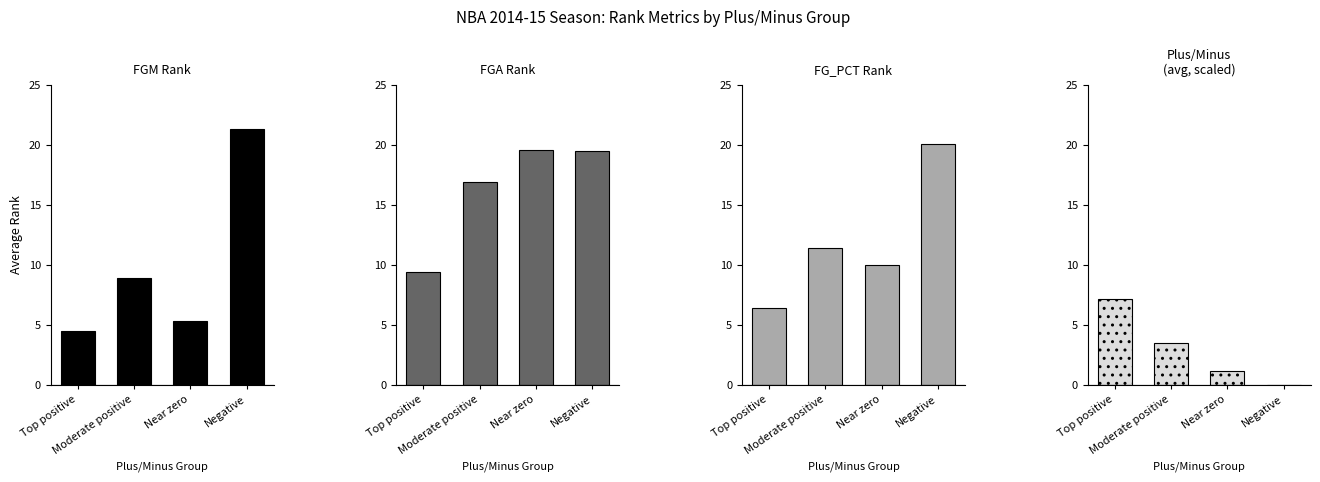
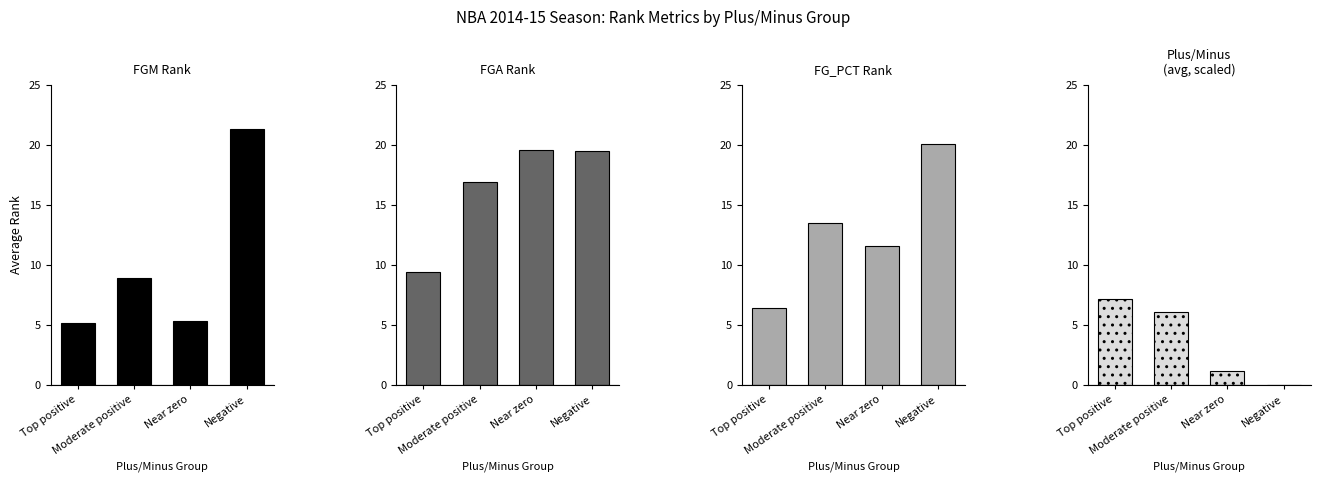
  {
    "FGM Rank": {
-     "Top positive": 4.5,
+     "Top positive": 5.2,
      "Moderate positive": 8.9,
      "Near zero": 5.3,
      "Negative": 21.3
    },
    "FGA Rank": {
      "Top positive": 9.4,
      "Moderate positive": 16.9,
      "Near zero": 19.6,
      "Negative": 19.5
    },
    "FG_PCT Rank": {
      "Top positive": 6.4,
-     "Moderate positive": 11.4,
-     "Near zero": 10.0,
+     "Moderate positive": 13.5,
+     "Near zero": 11.6,
      "Negative": 20.1
    },
    "Plus/Minus (avg, scaled)": {
      "Top positive": 7.2,
-     "Moderate positive": 3.5,
+     "Moderate positive": 6.1,
      "Near zero": 1.2
    }
  }
